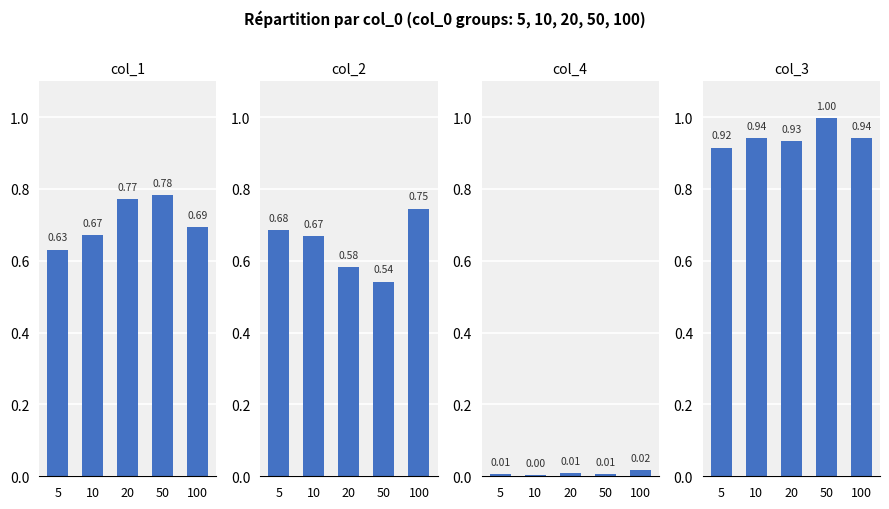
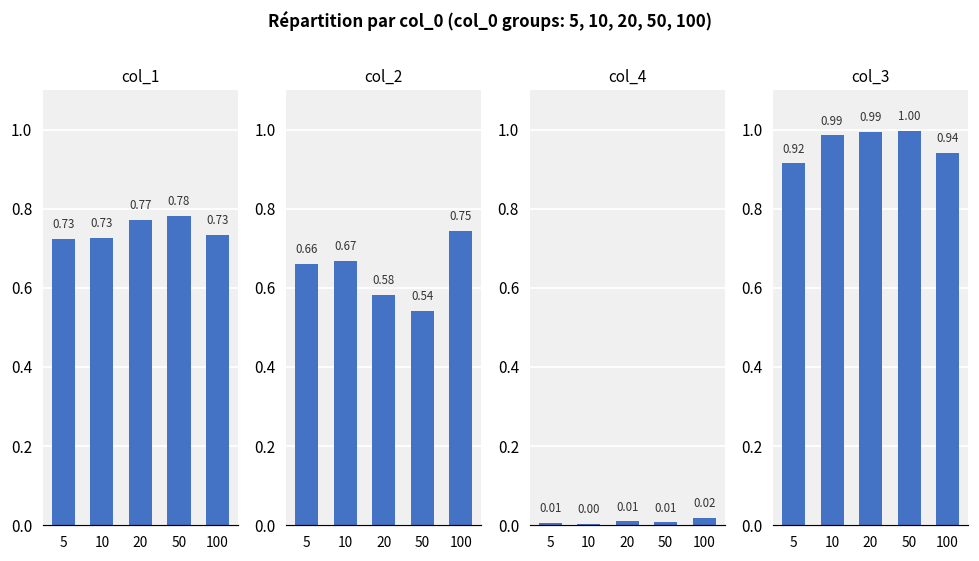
  {
    "col_1": {
-     "5": 0.63,
-     "10": 0.67,
+     "5": 0.73,
+     "10": 0.73,
      "20": 0.77,
      "50": 0.78,
-     "100": 0.69
+     "100": 0.73
    },
    "col_2": {
-     "5": 0.68,
+     "5": 0.66,
      "10": 0.67,
      "20": 0.58,
      "50": 0.54,
      "100": 0.75
    },
    "col_4": {
      "5": 0.01,
      "10": 0.00,
      "20": 0.01,
      "50": 0.01,
      "100": 0.02
    },
    "col_3": {
      "5": 0.92,
-     "10": 0.94,
-     "20": 0.93,
+     "10": 0.99,
+     "20": 0.99,
      "50": 1.00,
      "100": 0.94
    }
  }
